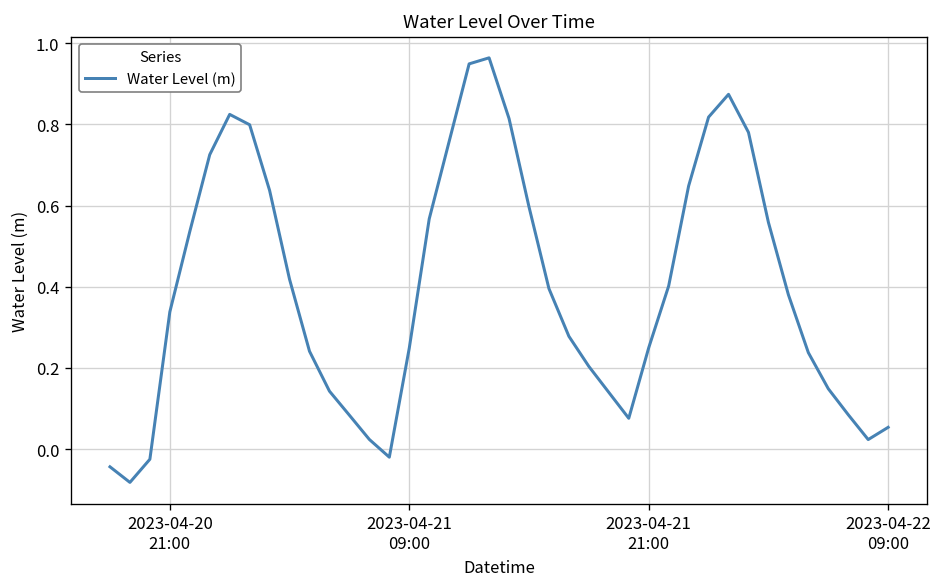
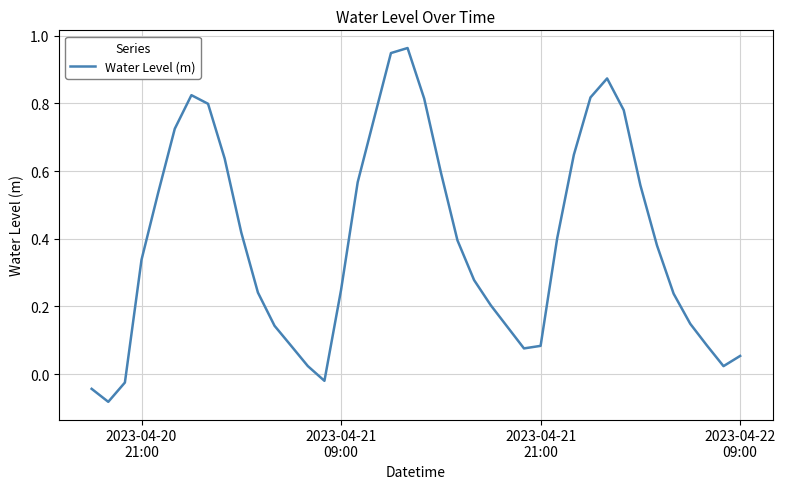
  {
    "2023-04-20 21:00": 0.34,
    "2023-04-21 09:00": 0.25,
-   "2023-04-21 21:00": 0.25,
+   "2023-04-21 21:00": 0.08,
    "2023-04-22 09:00": 0.05
  }
